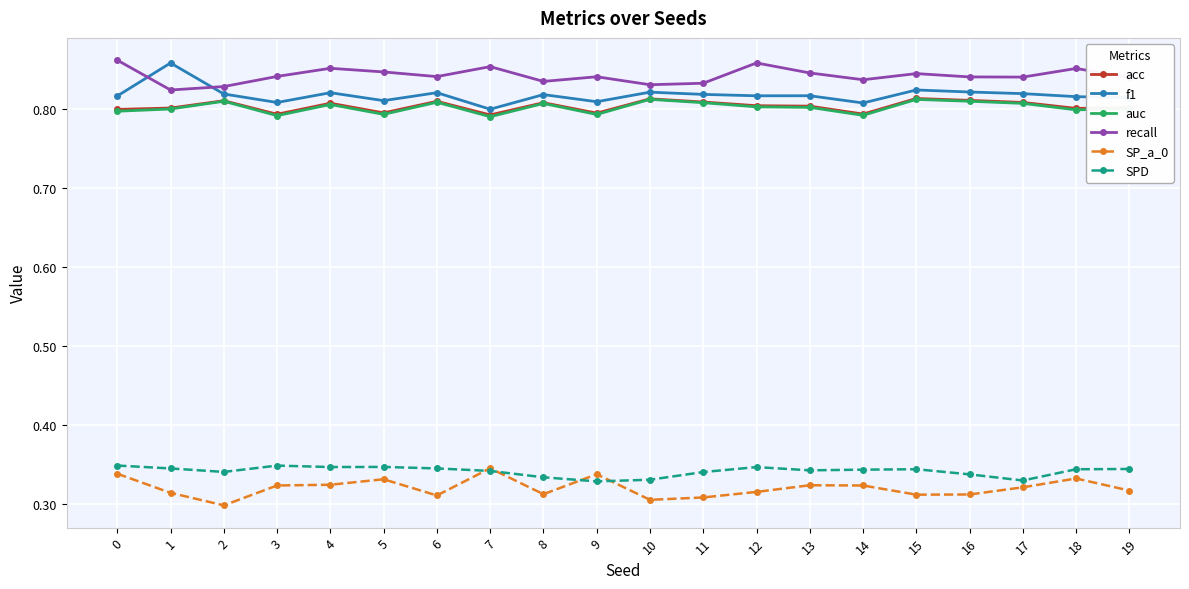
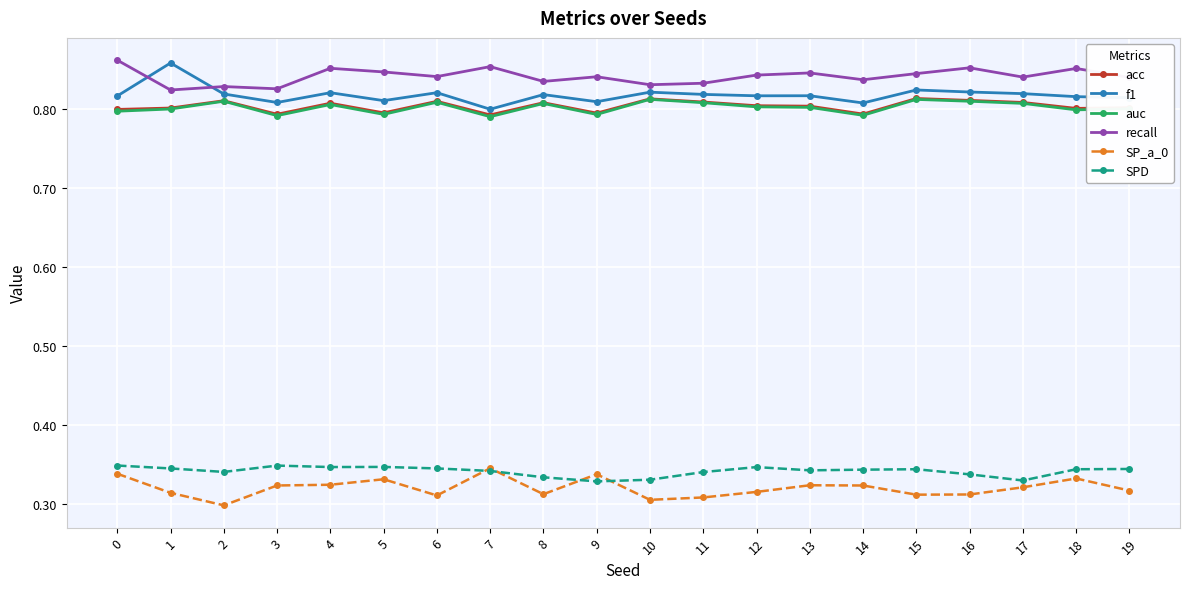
  {
    "f1": {
      "0": 0.82,
      "1": 0.86,
      "2": 0.82,
      "3": 0.81,
      "4": 0.82,
      "5": 0.81,
      "6": 0.82,
      "7": 0.80,
      "8": 0.82,
      "9": 0.81,
      "10": 0.82,
      "11": 0.82,
      "12": 0.82,
      "13": 0.82,
      "14": 0.81,
      "15": 0.82,
      "16": 0.82,
      "17": 0.82,
      "18": 0.82
    },
    "recall": {
      "0": 0.86,
      "1": 0.82,
      "2": 0.83,
-     "3": 0.84,
+     "3": 0.83,
      "4": 0.85,
      "5": 0.85,
      "6": 0.84,
      "7": 0.85,
      "8": 0.84,
      "9": 0.84,
      "10": 0.83,
      "11": 0.83,
-     "12": 0.86,
+     "12": 0.84,
      "13": 0.85,
      "14": 0.84,
      "15": 0.85,
-     "16": 0.84,
+     "16": 0.85,
      "17": 0.84,
      "18": 0.85
    },
    "SP_a_0": {
      "0": 0.34,
      "1": 0.31,
      "2": 0.30,
      "3": 0.32,
      "4": 0.32,
      "5": 0.33,
      "6": 0.31,
      "7": 0.34,
      "8": 0.31,
      "9": 0.34,
      "10": 0.30,
      "11": 0.31,
      "12": 0.31,
      "13": 0.32,
      "14": 0.32,
      "15": 0.31,
      "16": 0.31,
      "17": 0.32,
      "18": 0.33,
      "19": 0.32
    }
  }
